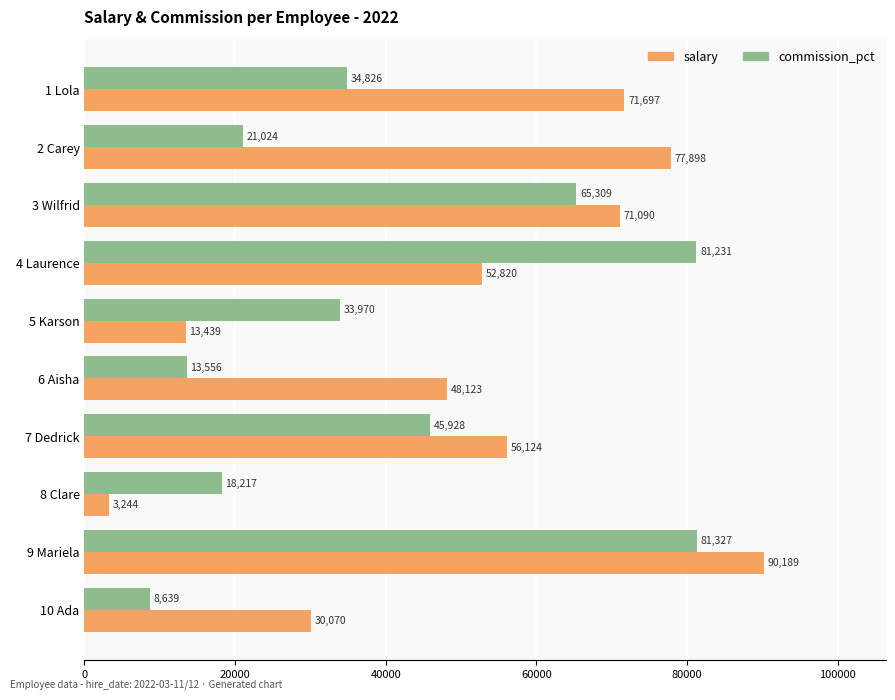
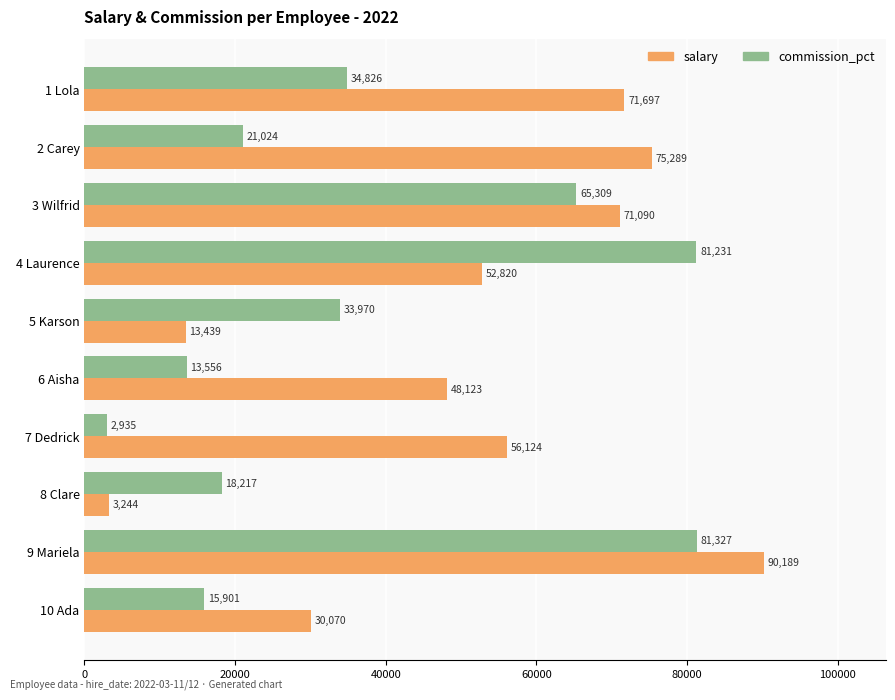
  {
    "salary": {
      "1 Lola": "71,697",
-     "2 Carey": "77,898",
+     "2 Carey": "75,289",
      "3 Wilfrid": "71,090",
      "4 Laurence": "52,820",
      "5 Karson": "13,439",
      "6 Aisha": "48,123",
      "7 Dedrick": "56,124",
      "8 Clare": "3,244",
      "9 Mariela": "90,189",
      "10 Ada": "30,070"
    },
    "commission_pct": {
      "1 Lola": "34,826",
      "2 Carey": "21,024",
      "3 Wilfrid": "65,309",
      "4 Laurence": "81,231",
      "5 Karson": "33,970",
      "6 Aisha": "13,556",
-     "7 Dedrick": "45,928",
+     "7 Dedrick": "2,935",
      "8 Clare": "18,217",
      "9 Mariela": "81,327",
-     "10 Ada": "8,639"
+     "10 Ada": "15,901"
    }
  }
